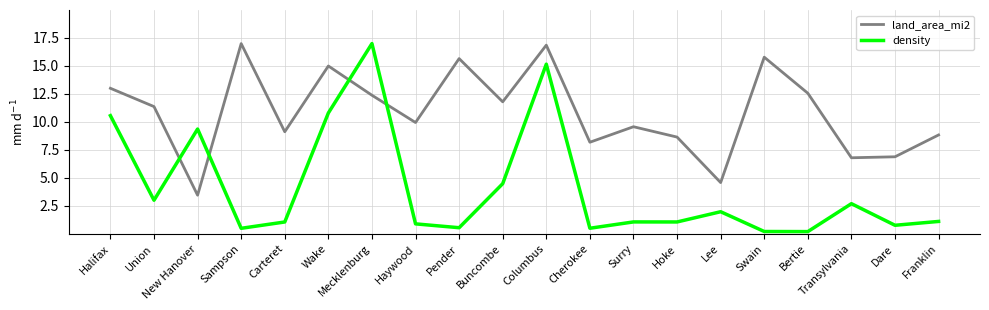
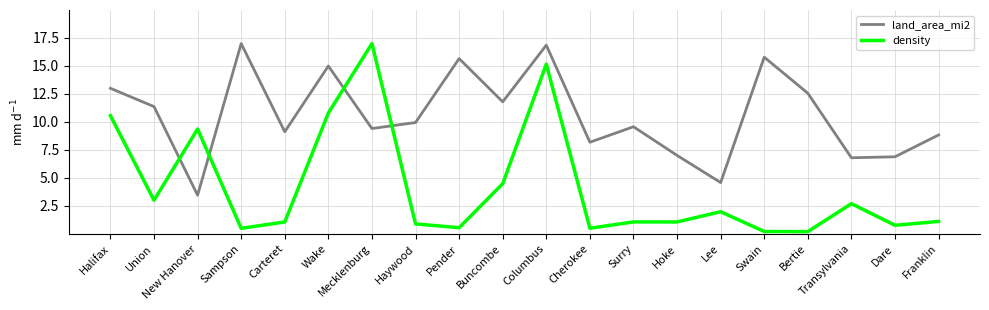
  {
    "land_area_mi2": {
      "Halifax": 13.0,
      "Union": 11.4,
      "New Hanover": 3.5,
      "Sampson": 17.0,
      "Carteret": 9.1,
      "Wake": 15.0,
-     "Mecklenburg": 12.4,
+     "Mecklenburg": 9.4,
      "Haywood": 9.9,
      "Pender": 15.7,
      "Buncombe": 11.8,
      "Columbus": 16.9,
      "Cherokee": 8.2,
      "Surry": 9.6,
-     "Hoke": 8.6,
+     "Hoke": 7.0,
      "Lee": 4.6,
      "Swain": 15.8,
      "Bertie": 12.6,
      "Transylvania": 6.8,
      "Dare": 6.9,
      "Franklin": 8.8
    },
    "density": {
      "Halifax": 10.6,
      "Union": 3.0,
      "New Hanover": 9.4,
      "Sampson": 0.5,
      "Carteret": 1.1,
      "Wake": 10.8,
      "Mecklenburg": 17.0,
      "Haywood": 0.9,
      "Pender": 0.6,
      "Buncombe": 4.5,
      "Columbus": 15.2,
      "Cherokee": 0.5,
      "Surry": 1.1,
      "Hoke": 1.1,
      "Lee": 2.0,
      "Swain": 0.2,
      "Bertie": 0.2,
      "Transylvania": 2.7,
      "Dare": 0.8,
      "Franklin": 1.1
    }
  }
